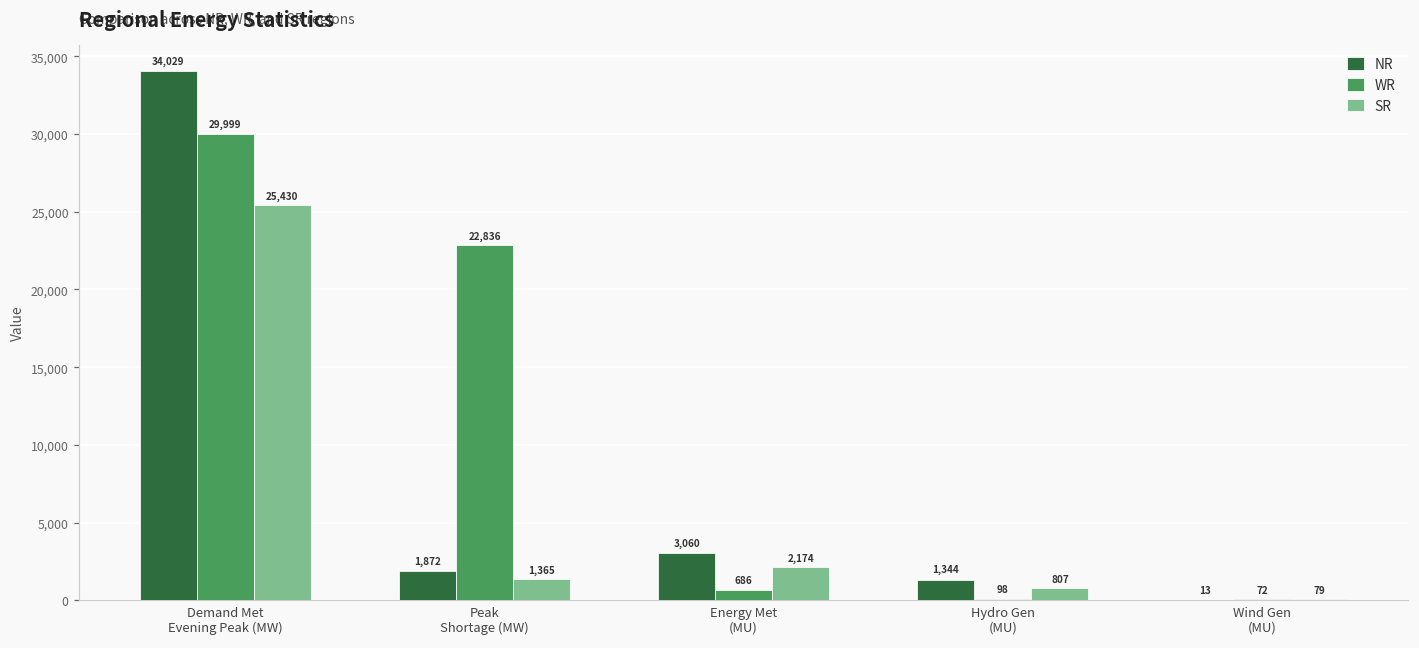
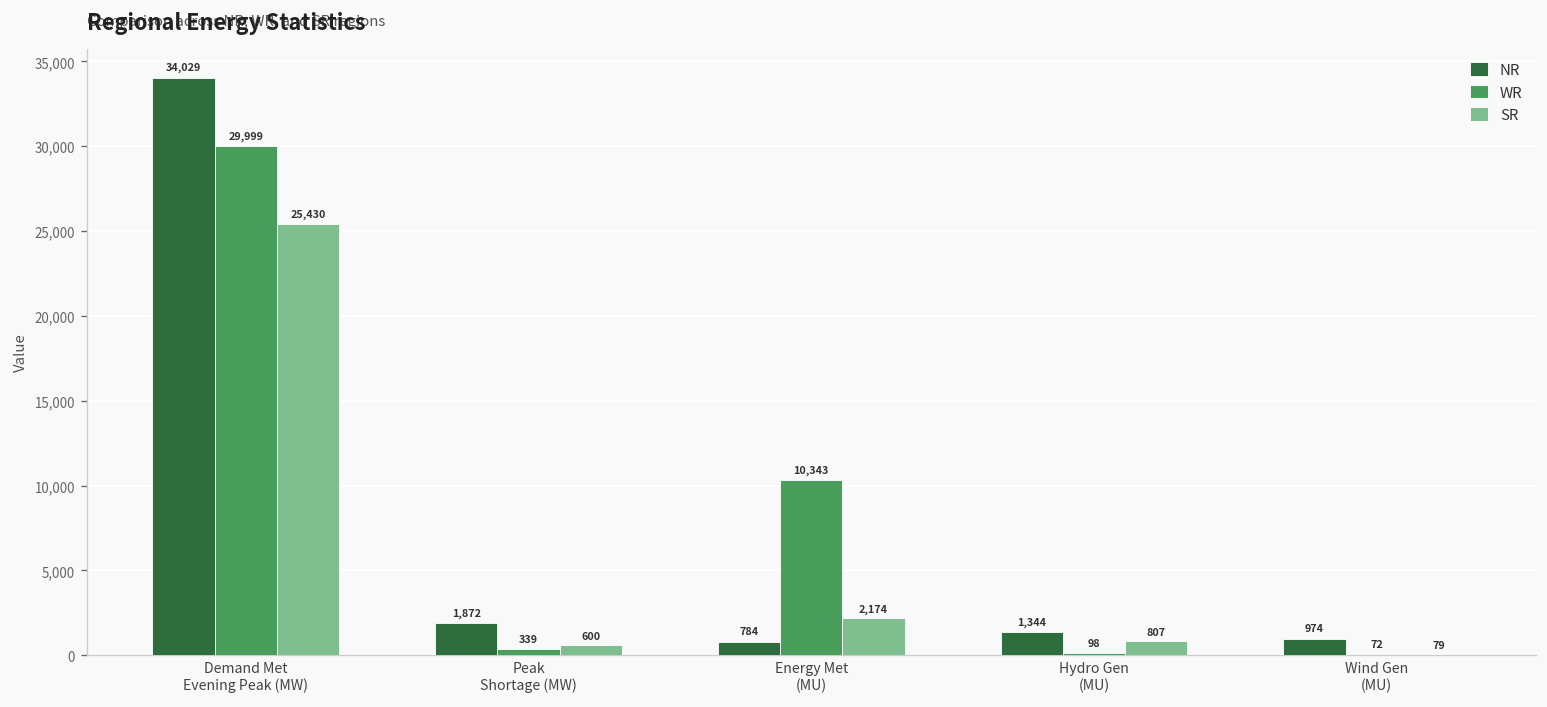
  {
    "NR": {
      "Demand Met Evening Peak (MW)": "34,029",
      "Peak Shortage (MW)": "1,872",
-     "Energy Met (MU)": "3,060",
+     "Energy Met (MU)": "784",
      "Hydro Gen (MU)": "1,344",
-     "Wind Gen (MU)": "13"
+     "Wind Gen (MU)": "974"
    },
    "WR": {
      "Demand Met Evening Peak (MW)": "29,999",
-     "Peak Shortage (MW)": "22,836",
-     "Energy Met (MU)": "686",
+     "Peak Shortage (MW)": "339",
+     "Energy Met (MU)": "10,343",
      "Hydro Gen (MU)": "98",
      "Wind Gen (MU)": "72"
    },
    "SR": {
      "Demand Met Evening Peak (MW)": "25,430",
-     "Peak Shortage (MW)": "1,365",
+     "Peak Shortage (MW)": "600",
      "Energy Met (MU)": "2,174",
      "Hydro Gen (MU)": "807",
      "Wind Gen (MU)": "79"
    }
  }
